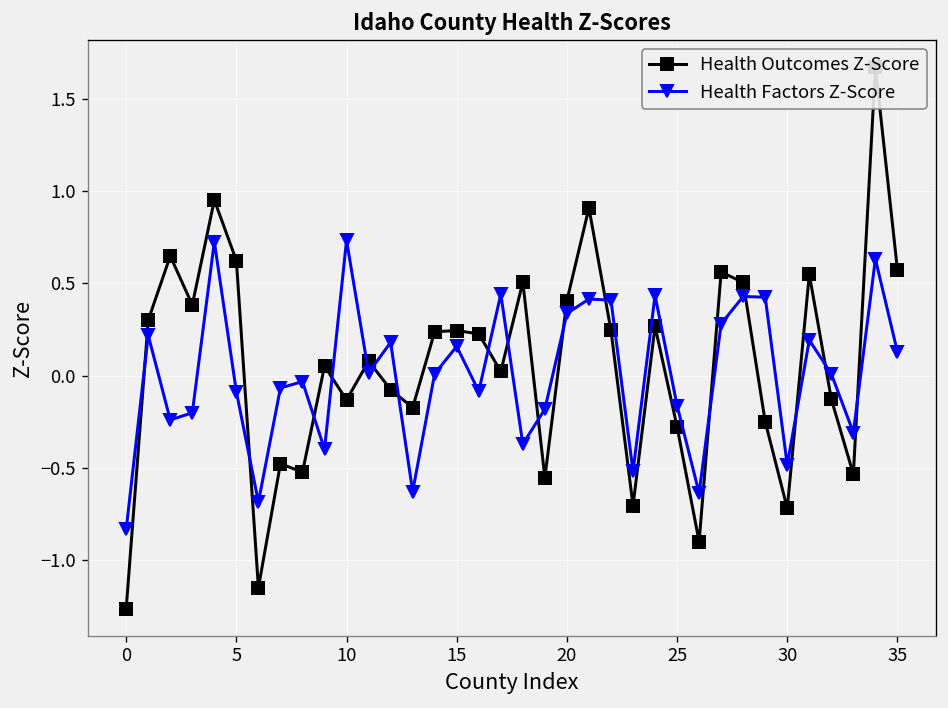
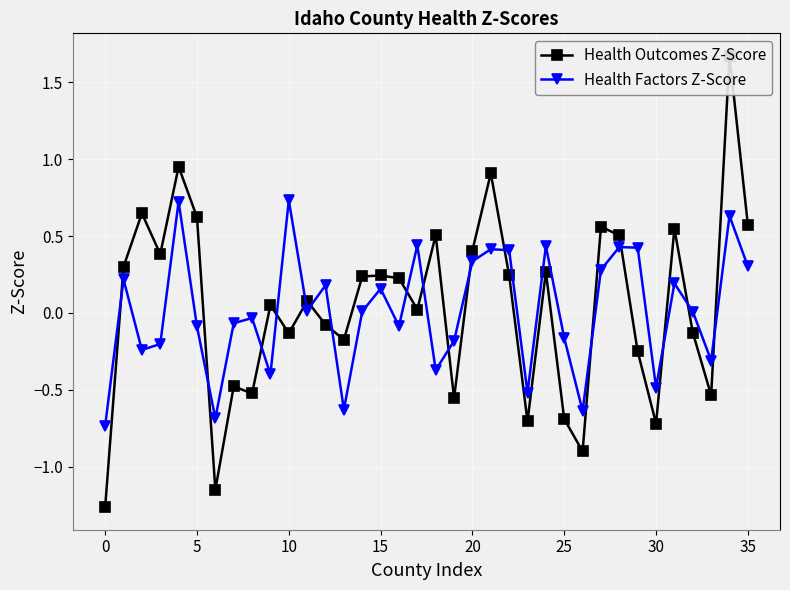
  {
    "Health Outcomes Z-Score": {
      "0": -1.26,
      "5": 0.62,
      "10": -0.13,
      "15": 0.24,
      "20": 0.41,
-     "25": -0.28,
+     "25": -0.69,
      "30": -0.72,
      "35": 0.57
    },
    "Health Factors Z-Score": {
-     "0": -0.83,
+     "0": -0.73,
      "5": -0.09,
      "10": 0.73,
      "15": 0.16,
      "20": 0.34,
      "25": -0.16,
      "30": -0.48,
-     "35": 0.13
+     "35": 0.30
    }
  }
